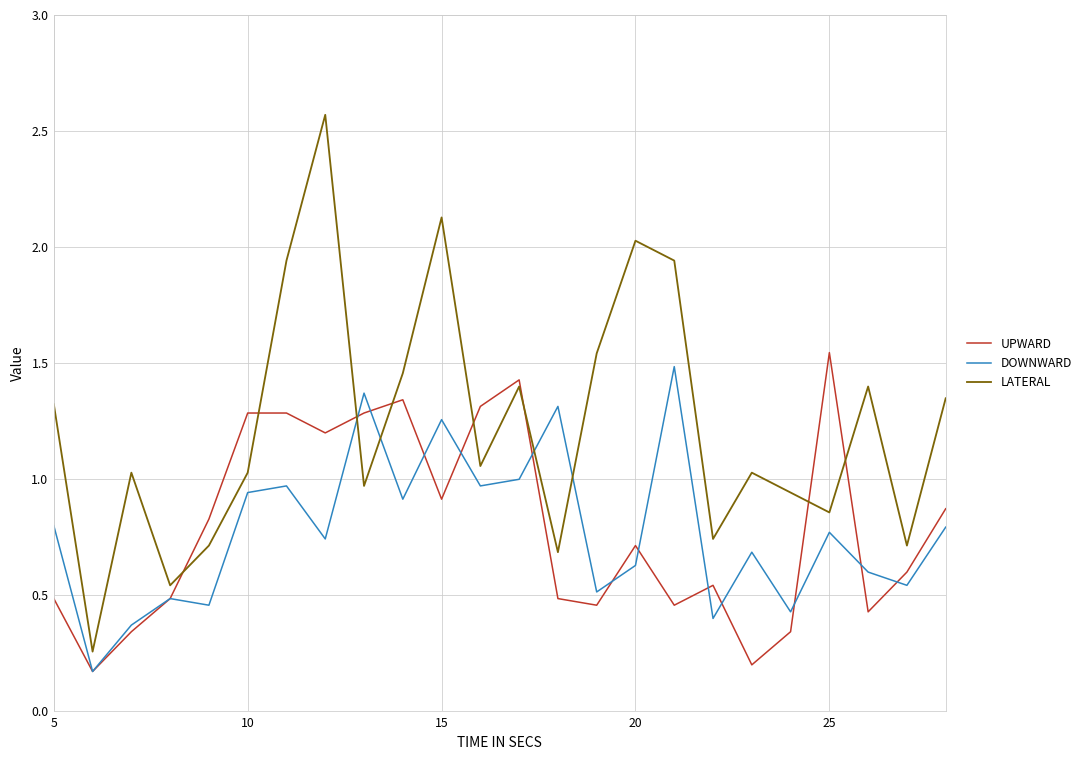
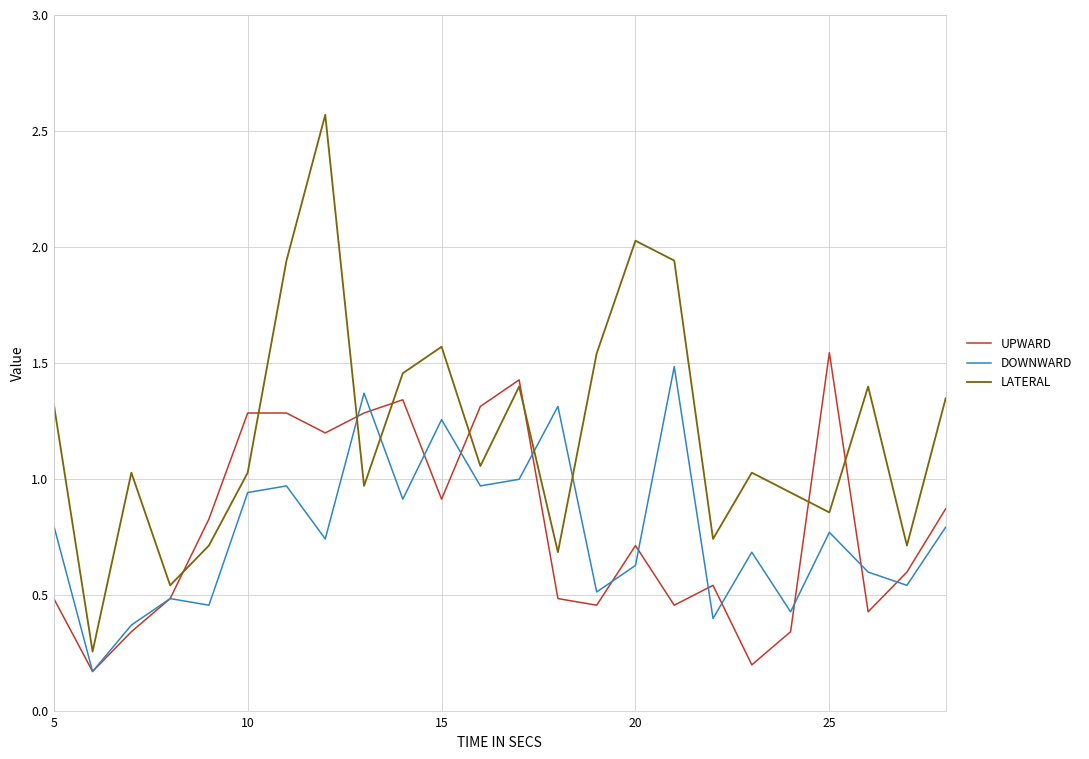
  {
    "UPWARD": {
      "5": 0.49,
      "10": 1.29,
      "15": 0.91,
      "20": 0.71,
      "25": 1.55
    },
    "DOWNWARD": {
      "5": 0.80,
      "10": 0.94,
      "15": 1.26,
      "20": 0.63,
      "25": 0.77
    },
    "LATERAL": {
      "5": 1.32,
      "10": 1.03,
-     "15": 2.13,
+     "15": 1.57,
      "20": 2.03,
      "25": 0.86
    }
  }
